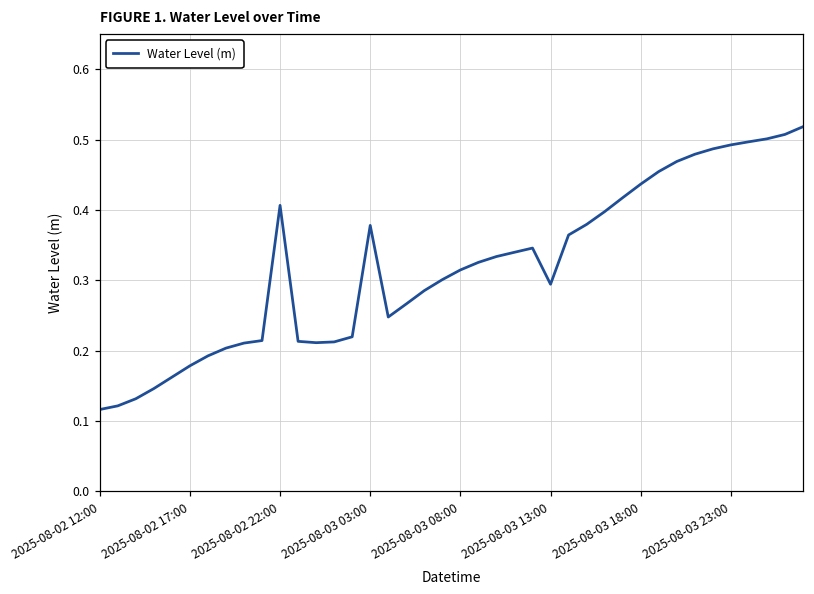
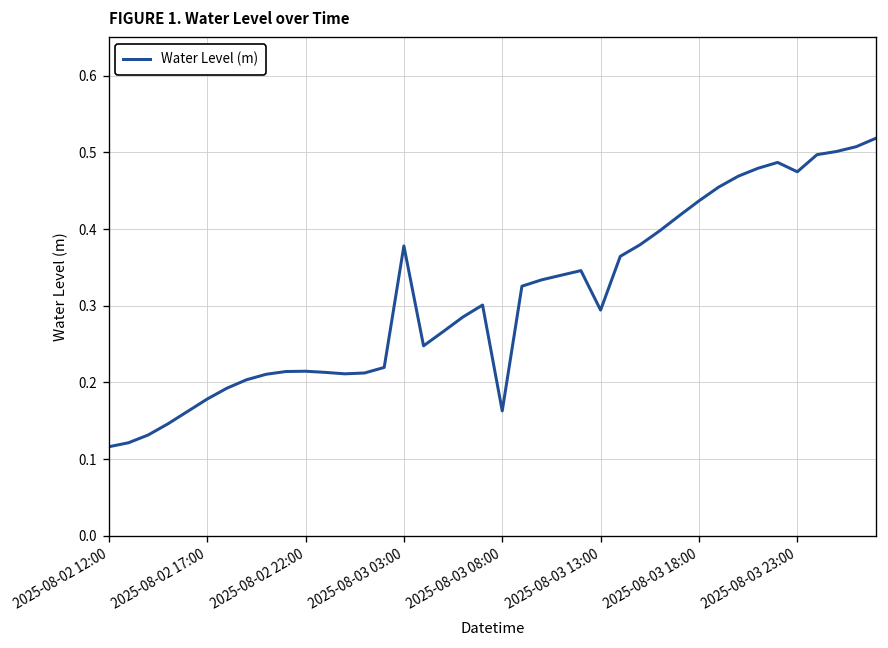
  {
    "2025-08-02 12:00": 0.12,
    "2025-08-02 17:00": 0.18,
-   "2025-08-02 22:00": 0.41,
+   "2025-08-02 22:00": 0.21,
    "2025-08-03 03:00": 0.38,
-   "2025-08-03 08:00": 0.31,
+   "2025-08-03 08:00": 0.16,
    "2025-08-03 13:00": 0.29,
    "2025-08-03 18:00": 0.44,
-   "2025-08-03 23:00": 0.49
+   "2025-08-03 23:00": 0.47
  }
